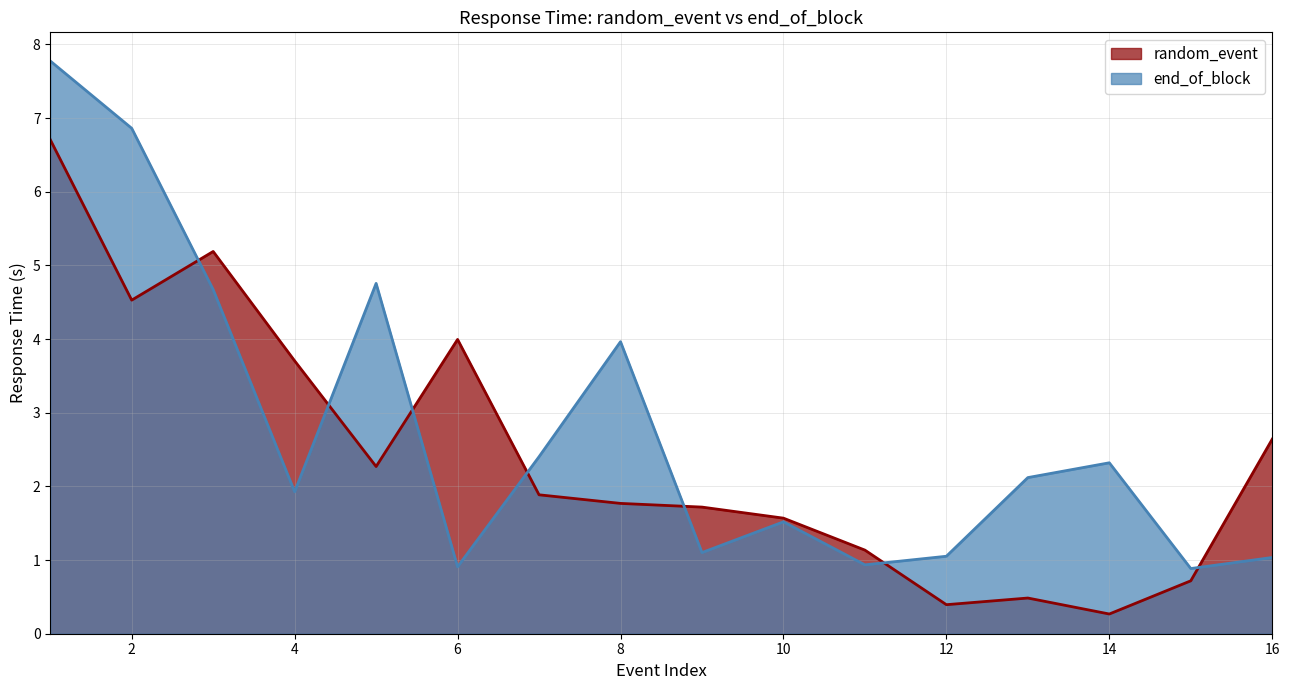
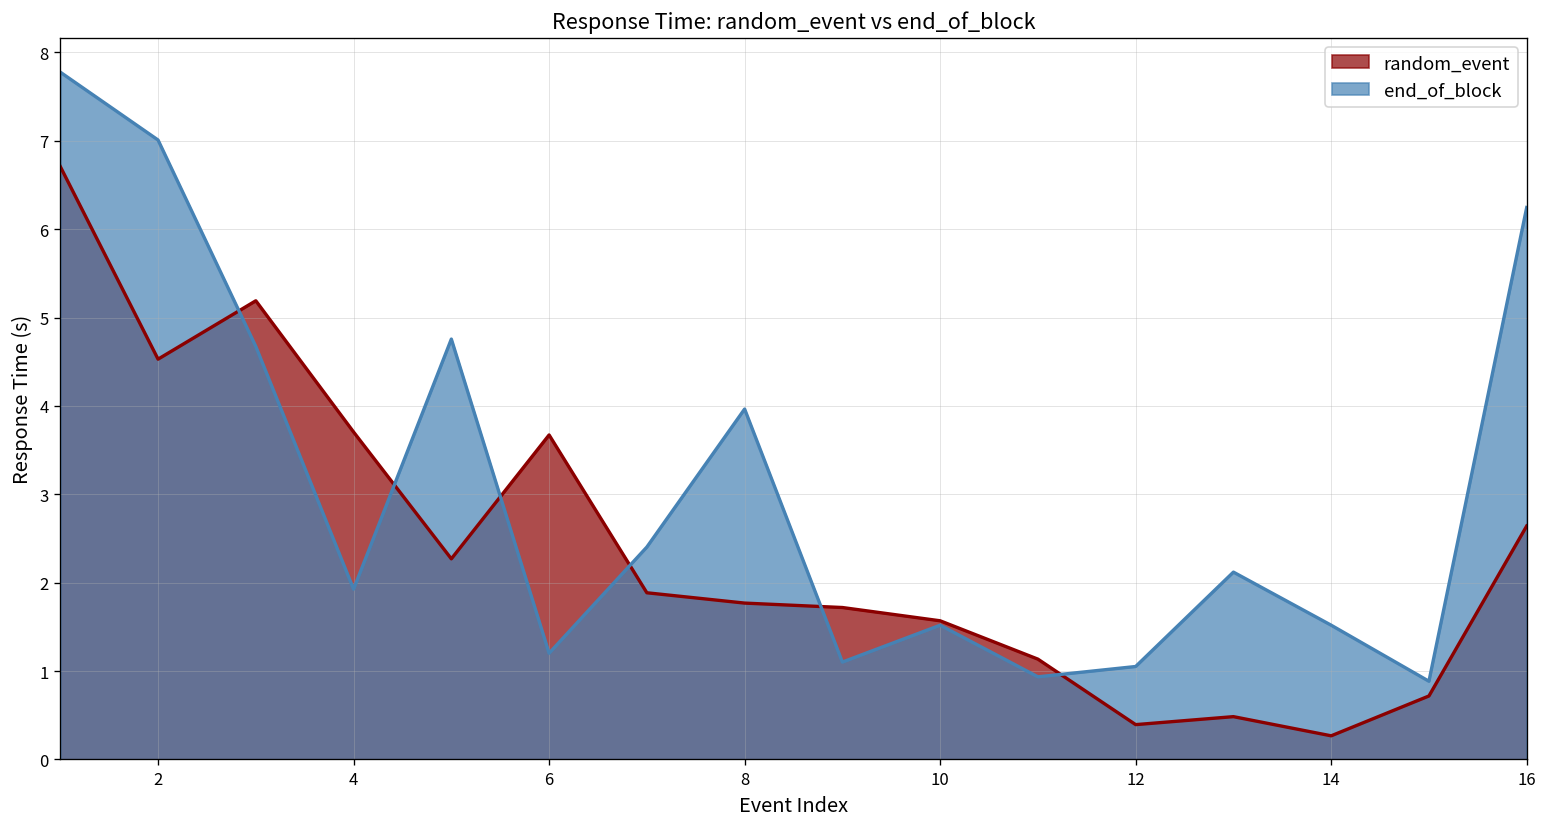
  {
    "random_event": {
      "2": 4.5,
      "4": 3.7,
-     "6": 4.0,
+     "6": 3.7,
      "8": 1.8,
      "10": 1.6,
      "12": 0.4,
      "14": 0.3,
      "16": 2.6
    },
    "end_of_block": {
-     "2": 6.9,
+     "2": 7.0,
      "4": 1.9,
-     "6": 0.9,
+     "6": 1.2,
      "8": 4.0,
      "10": 1.5,
      "12": 1.1,
-     "14": 2.3,
-     "16": 1.0
+     "14": 1.5,
+     "16": 6.2
    }
  }
